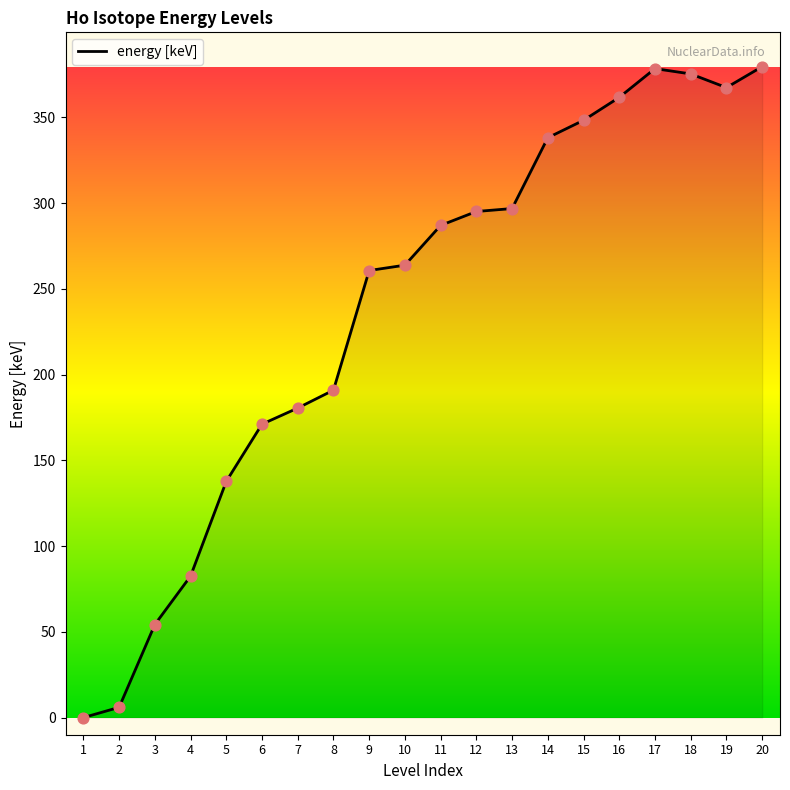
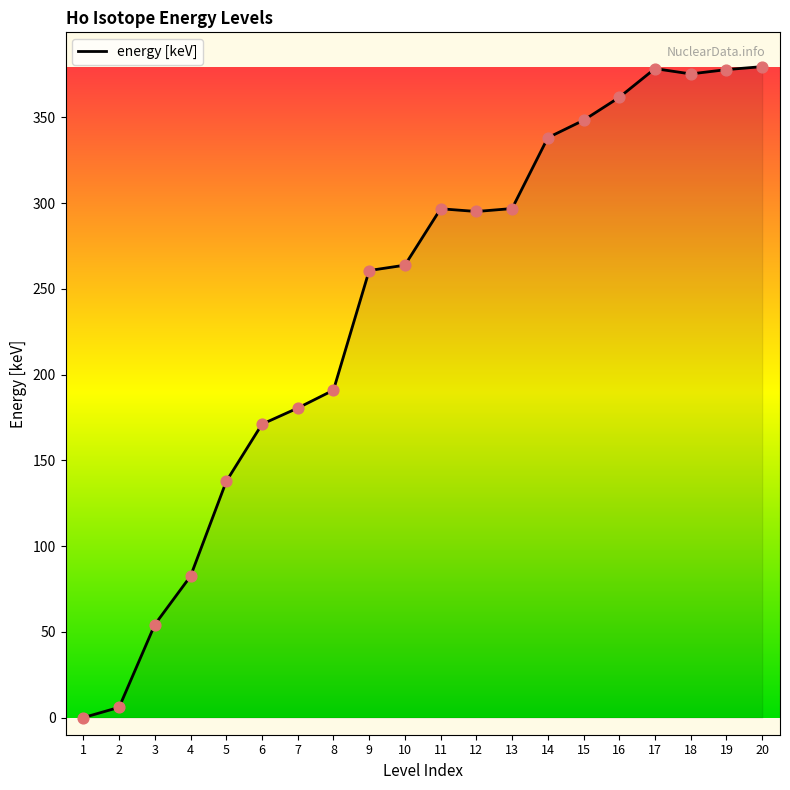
  {
    "1": 0,
    "2": 6,
    "3": 54,
    "4": 82,
    "5": 138,
    "6": 171,
    "7": 180,
    "8": 191,
    "9": 261,
    "10": 264,
-   "11": 287,
+   "11": 297,
    "12": 295,
    "13": 297,
    "14": 338,
    "15": 348,
    "16": 362,
    "17": 378,
    "18": 375,
-   "19": 367,
+   "19": 378,
    "20": 380
  }
